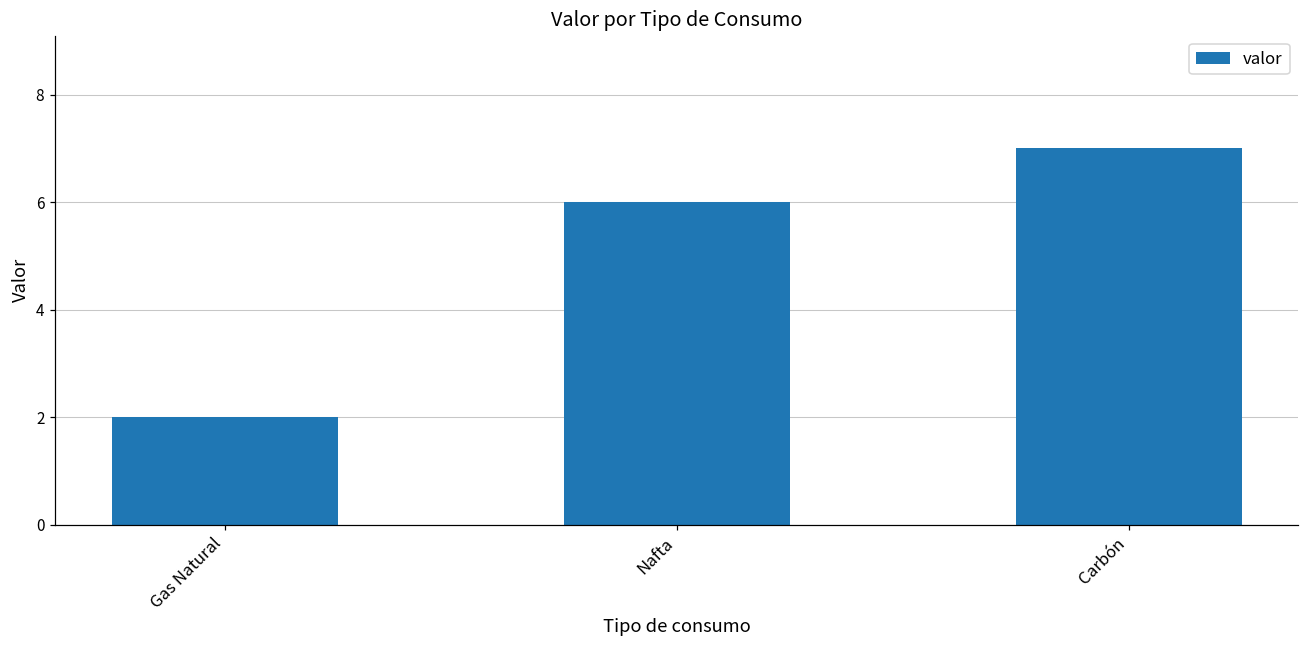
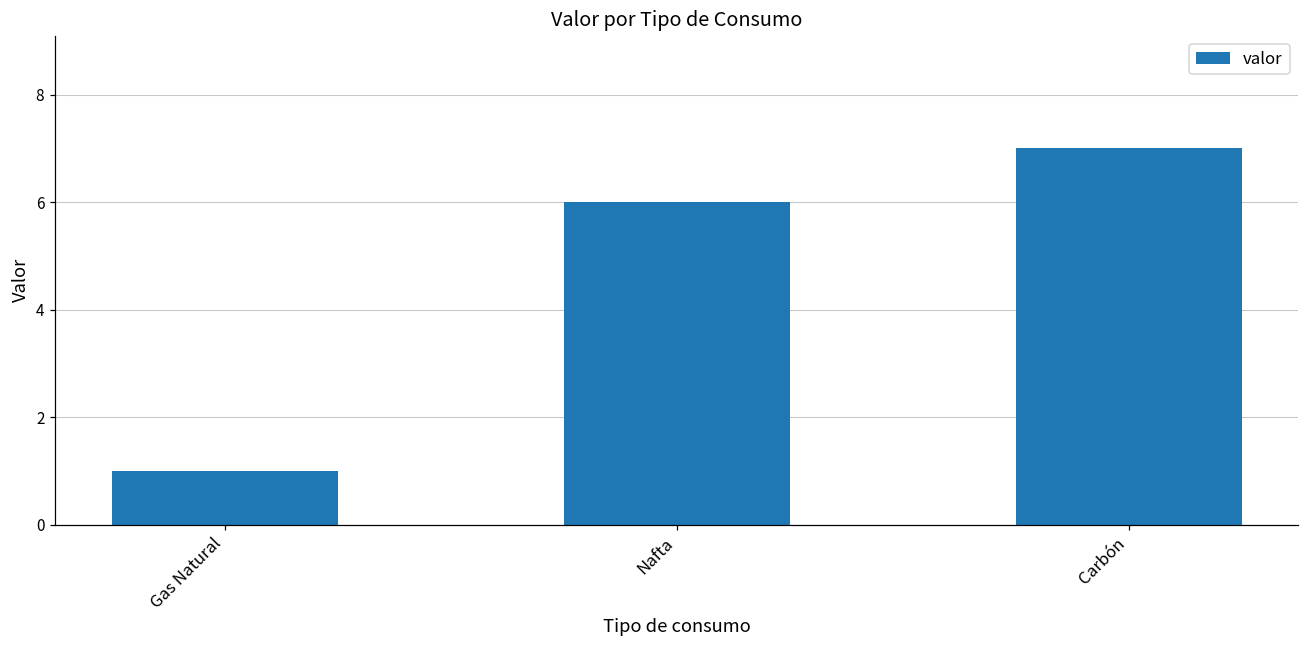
  {
-   "Gas Natural": 2,
+   "Gas Natural": 1,
    "Nafta": 6,
    "Carbón": 7
  }
